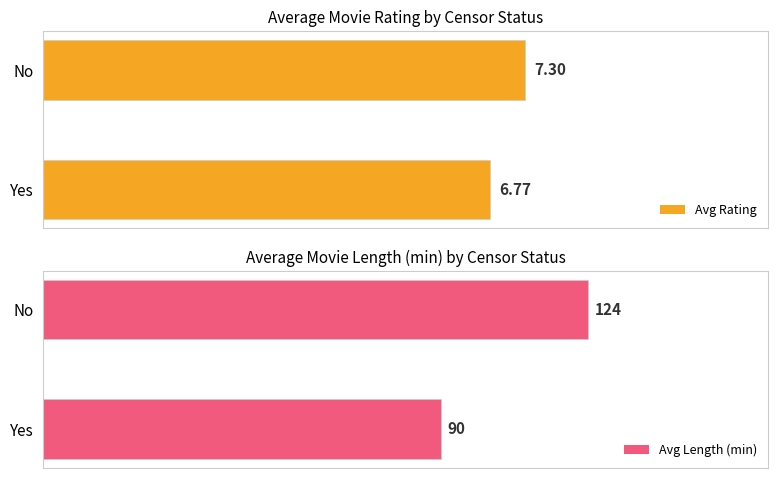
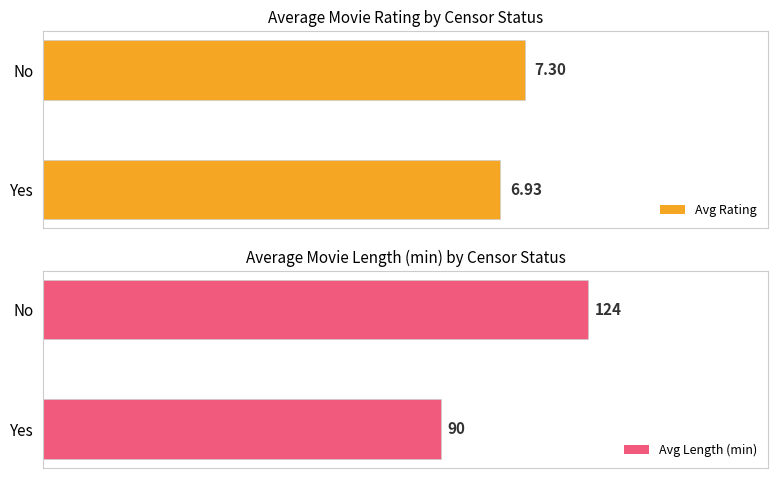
  {
    "Average Movie Rating by Censor Status": {
      "No": 7.30,
-     "Yes": 6.77
+     "Yes": 6.93
    },
    "Average Movie Length (min) by Censor Status": {
      "No": 124,
      "Yes": 90
    }
  }
